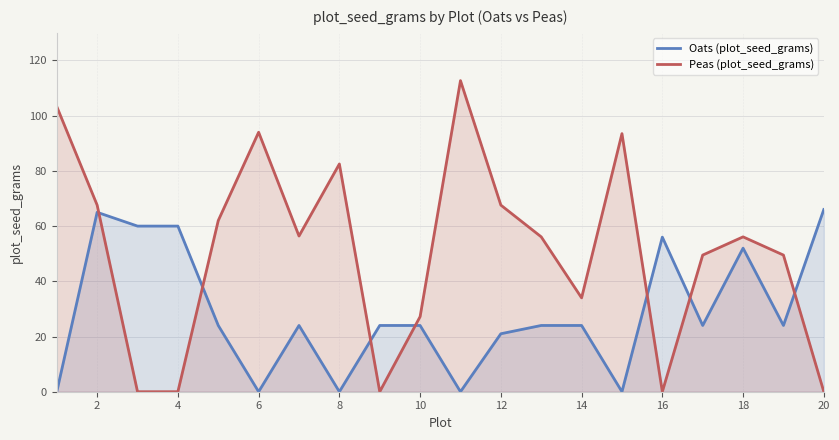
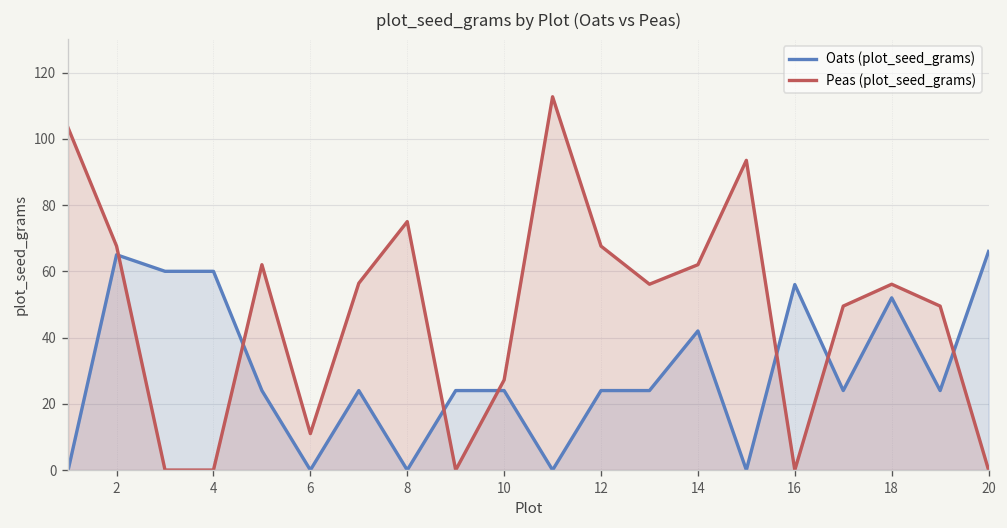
  {
    "Oats (plot_seed_grams)": {
      "2": 65,
      "4": 60,
      "6": 0,
      "8": 0,
      "10": 24,
-     "12": 21,
-     "14": 24,
+     "12": 24,
+     "14": 42,
      "16": 56,
      "18": 52,
      "20": 66
    },
    "Peas (plot_seed_grams)": {
      "2": 68,
      "4": 0,
-     "6": 94,
-     "8": 83,
+     "6": 11,
+     "8": 75,
      "10": 27,
      "12": 68,
-     "14": 34,
+     "14": 62,
      "16": 0,
      "18": 56,
      "20": 0
    }
  }
